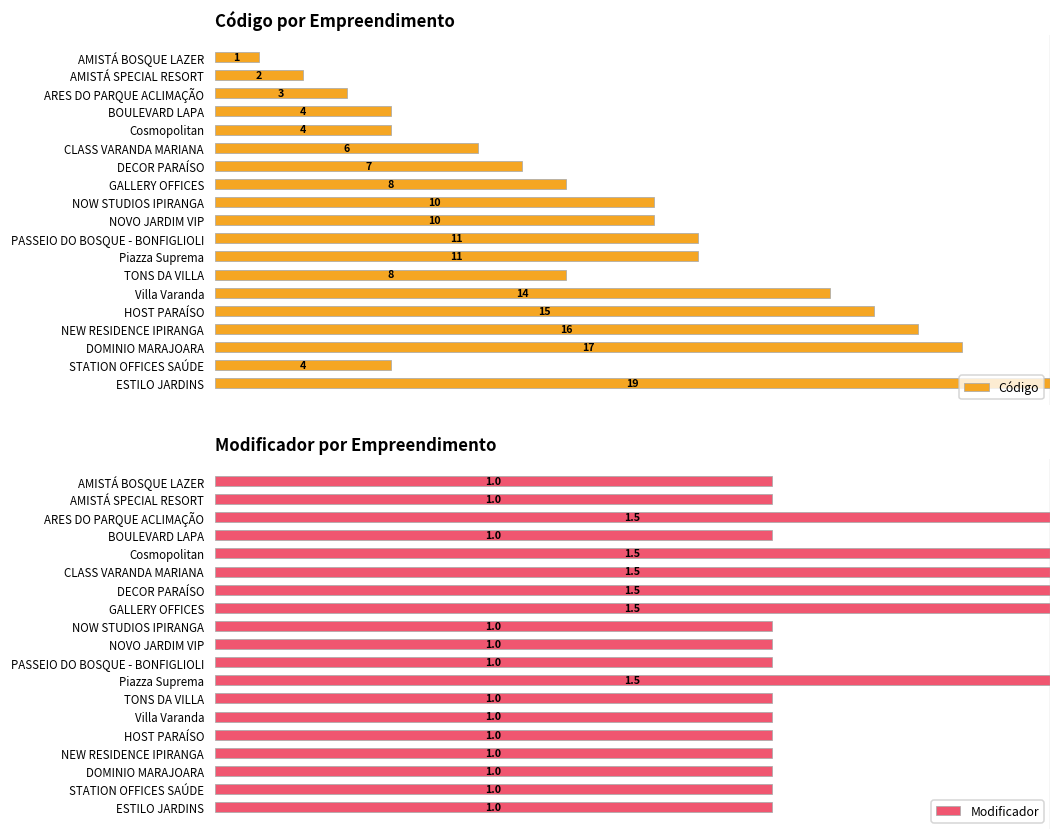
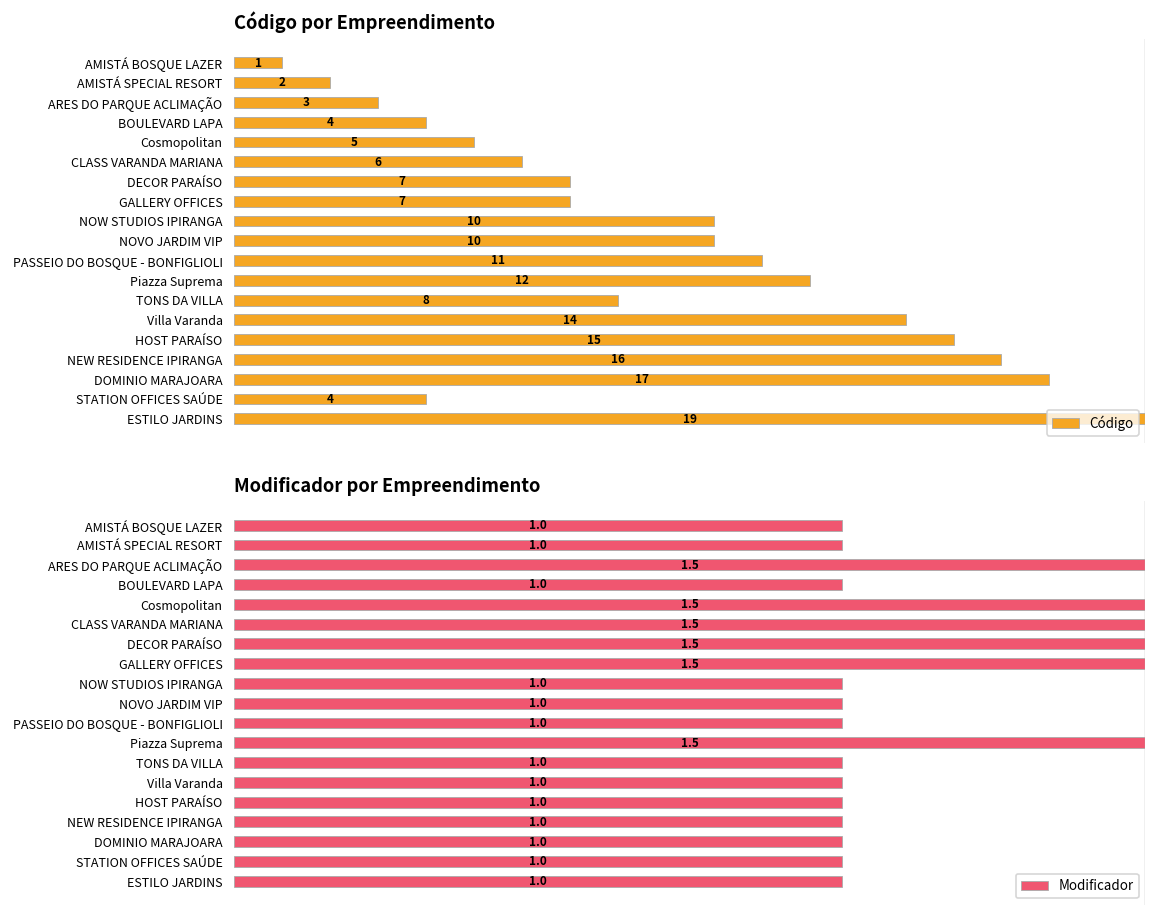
  {
    "Código por Empreendimento": {
-     "Cosmopolitan": 4,
-     "GALLERY OFFICES": 8,
-     "Piazza Suprema": 11
+     "Cosmopolitan": 5,
+     "GALLERY OFFICES": 7,
+     "Piazza Suprema": 12
    }
  }
